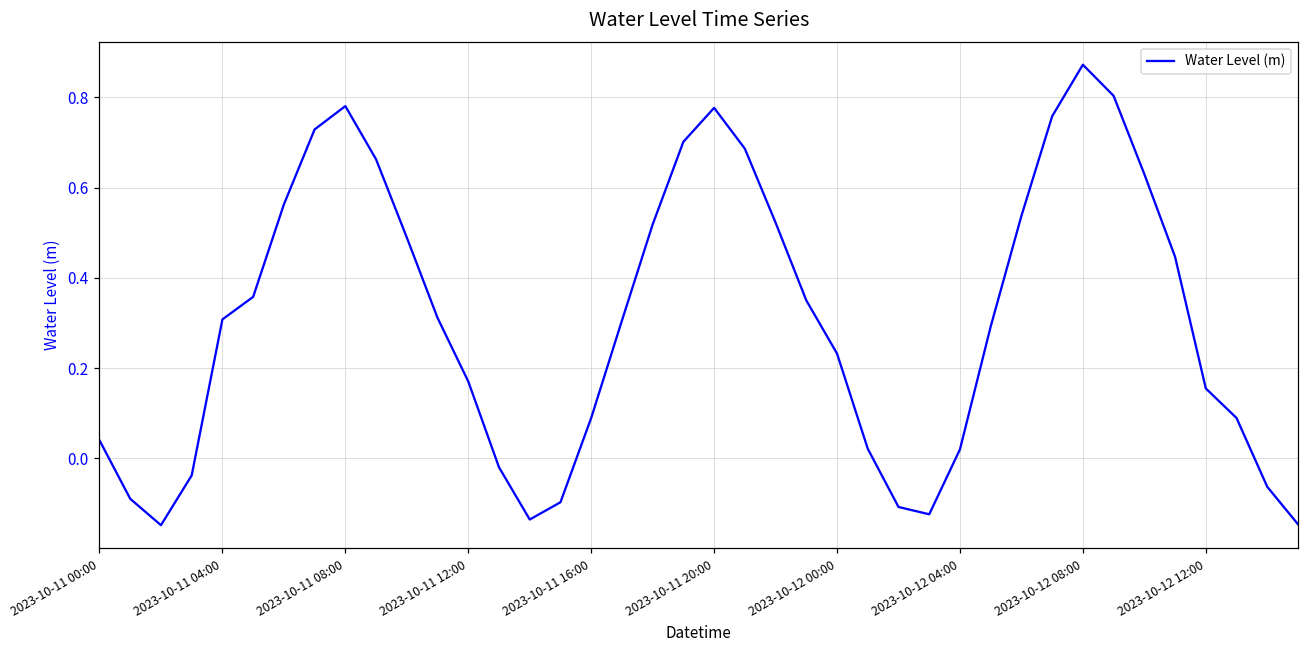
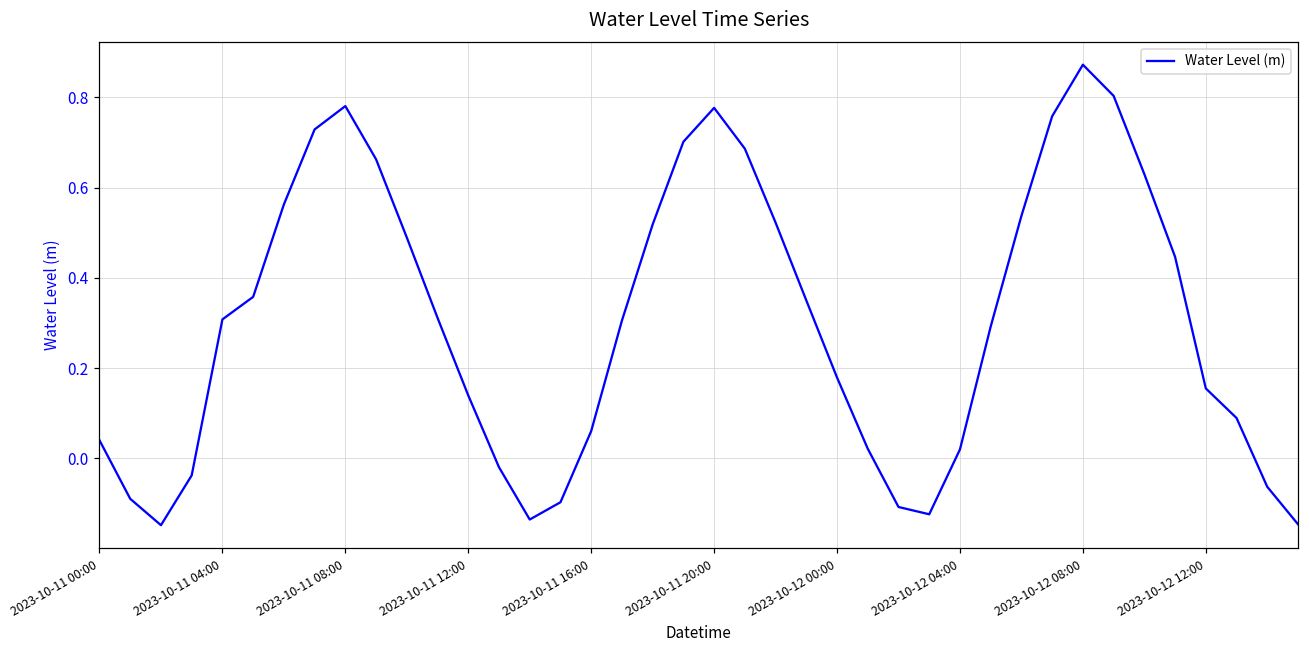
  {
    "2023-10-11 00:00": 0.04,
    "2023-10-11 04:00": 0.31,
    "2023-10-11 08:00": 0.78,
-   "2023-10-11 12:00": 0.17,
-   "2023-10-11 16:00": 0.09,
+   "2023-10-11 12:00": 0.14,
+   "2023-10-11 16:00": 0.06,
    "2023-10-11 20:00": 0.78,
-   "2023-10-12 00:00": 0.23,
+   "2023-10-12 00:00": 0.18,
    "2023-10-12 04:00": 0.02,
    "2023-10-12 08:00": 0.87,
    "2023-10-12 12:00": 0.15
  }
